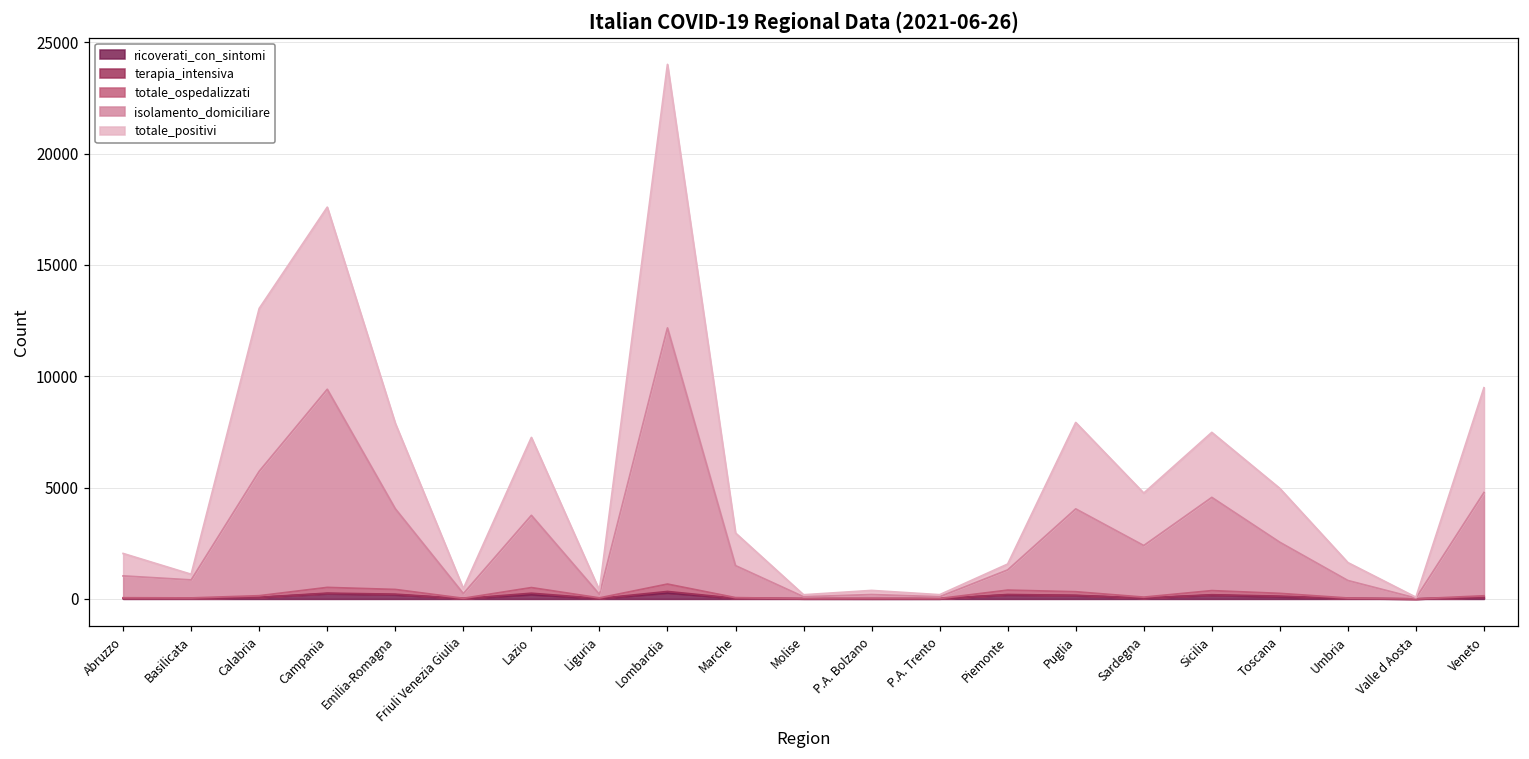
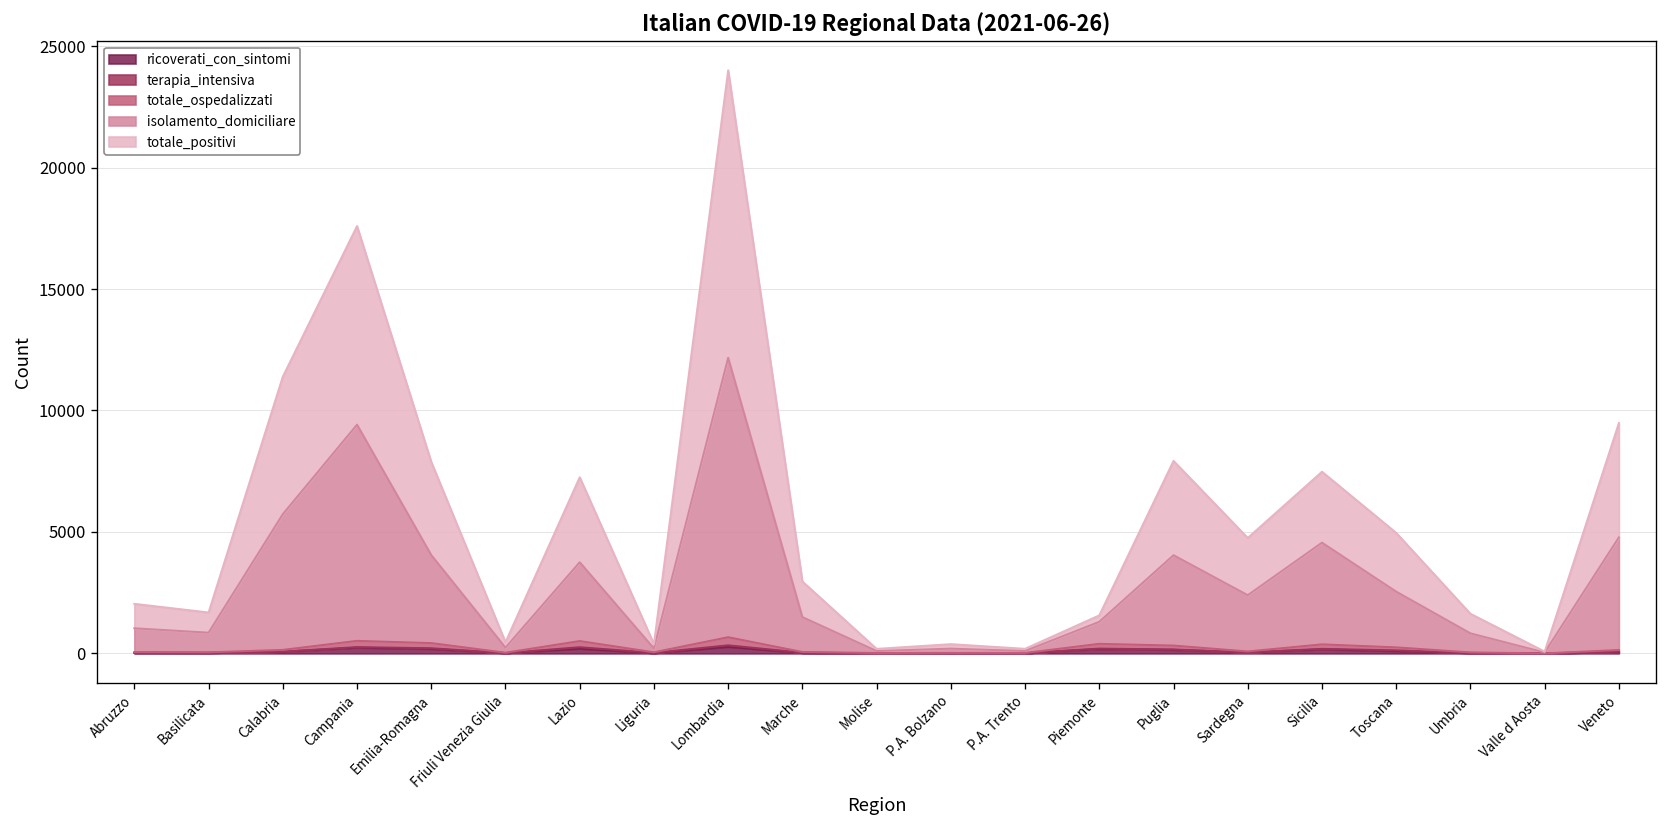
  {
    "totale_positivi": {
      "Abruzzo": 1000,
-     "Basilicata": 300,
-     "Calabria": 7300,
+     "Basilicata": 800,
+     "Calabria": 5700,
      "Campania": 8200,
      "Emilia-Romagna": 3800,
      "Friuli Venezia Giulia": 200,
      "Lazio": 3500,
      "Liguria": 200,
      "Lombardia": 11800,
      "Marche": 1500,
      "P.A. Bolzano": 200,
      "Piemonte": 300,
      "Puglia": 3900,
      "Sardegna": 2400,
      "Sicilia": 2900,
      "Toscana": 2400,
      "Umbria": 800,
      "Veneto": 4700
    }
  }
